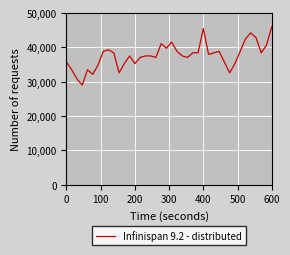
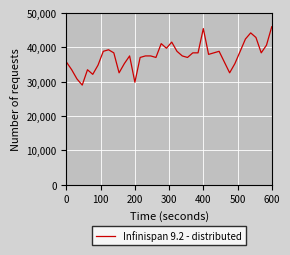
  {
    "0": "36,000",
-   "200": "35,000",
+   "200": "30,000",
    "400": "45,000",
    "600": "46,000"
  }
